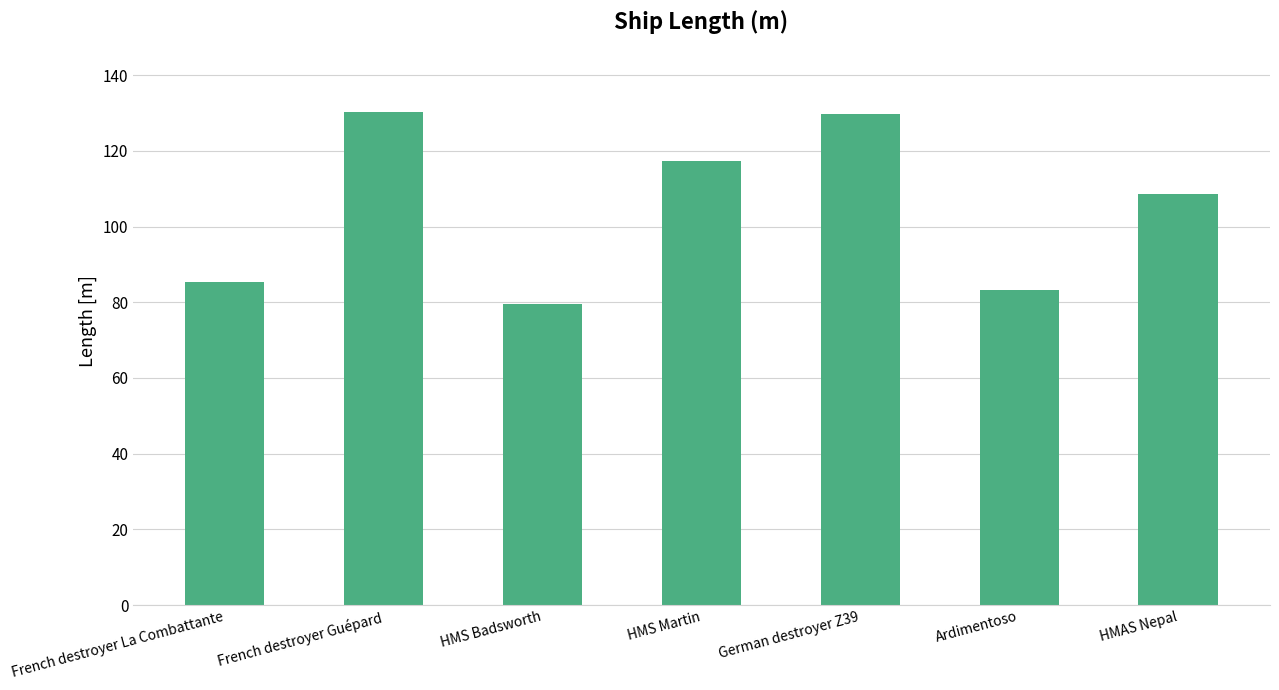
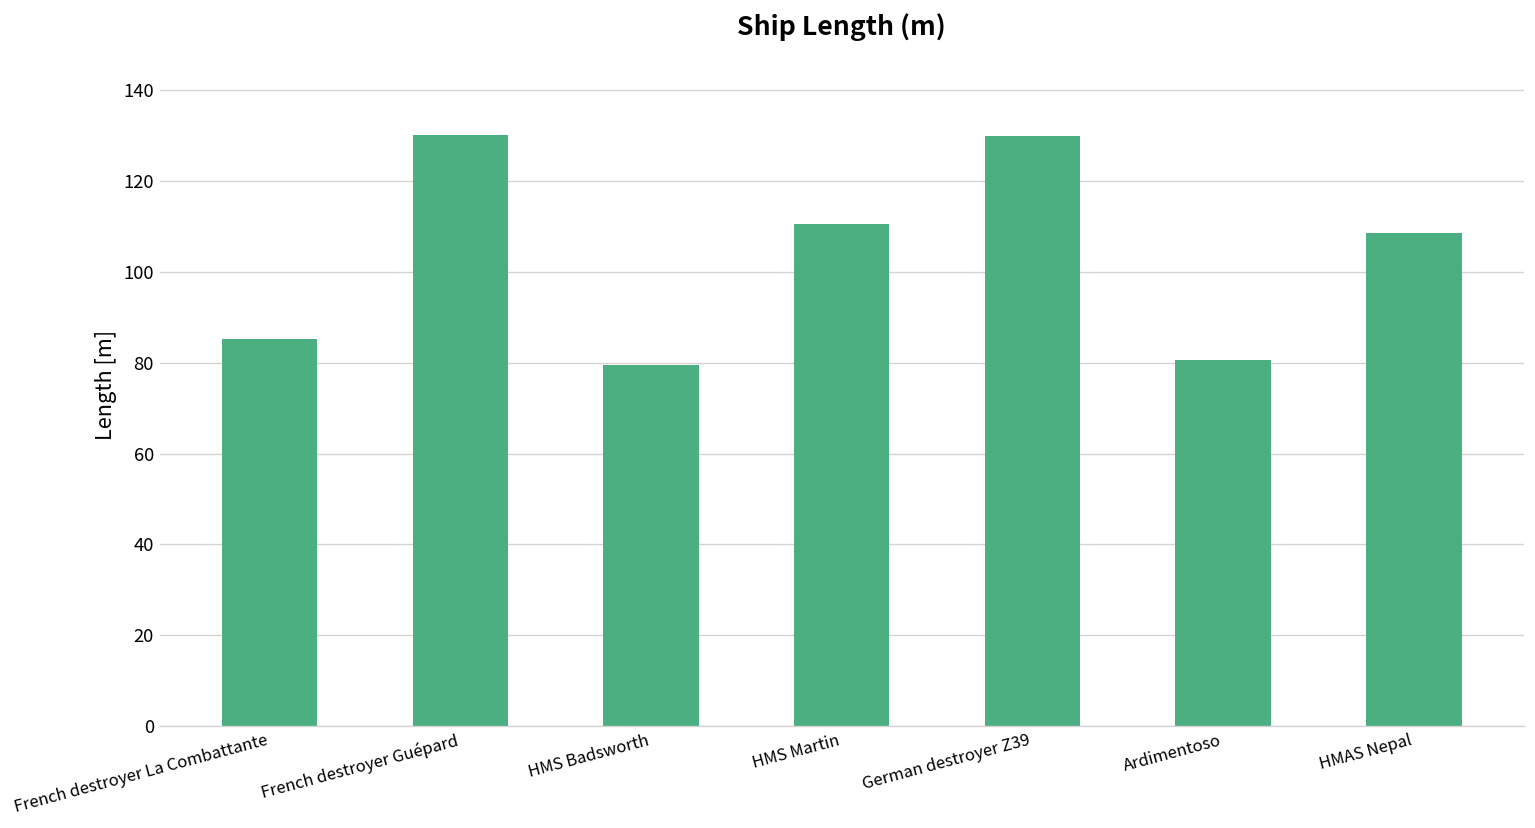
  {
    "French destroyer La Combattante": 85,
    "French destroyer Guépard": 130,
    "HMS Badsworth": 79,
-   "HMS Martin": 117,
+   "HMS Martin": 111,
    "German destroyer Z39": 130,
-   "Ardimentoso": 83,
+   "Ardimentoso": 81,
    "HMAS Nepal": 109
  }
